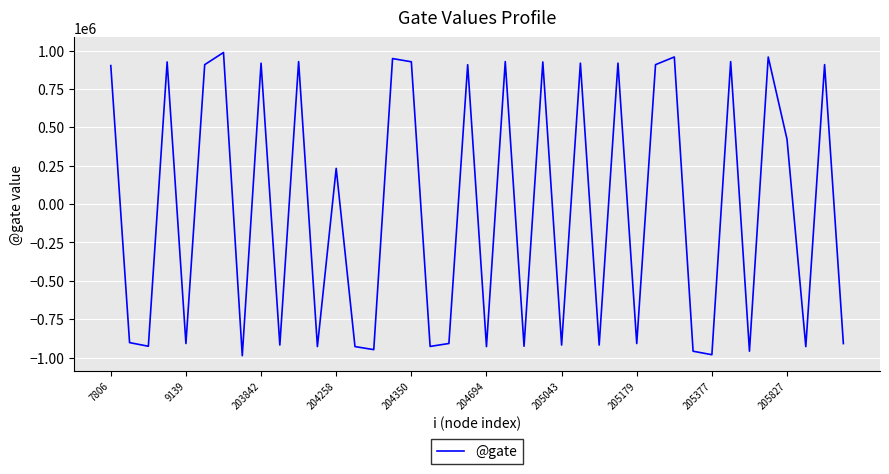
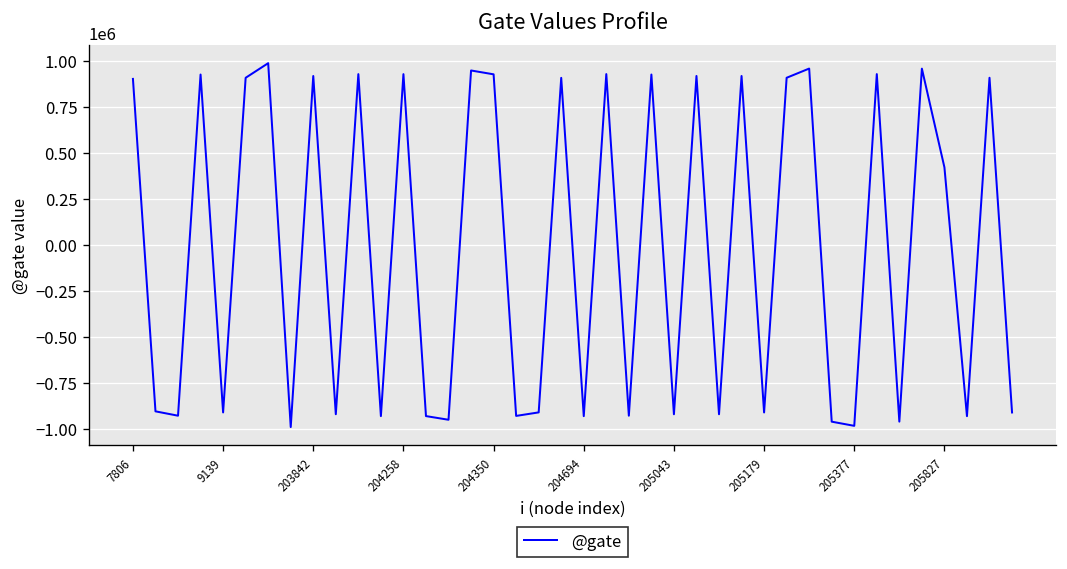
  {
    "7806": 900000,
    "9139": -910000,
    "203842": 920000,
-   "204258": 230000,
+   "204258": 930000,
    "204350": 930000,
    "204694": -930000,
    "205043": -920000,
    "205179": -910000,
    "205377": -980000,
    "205827": 420000
  }
